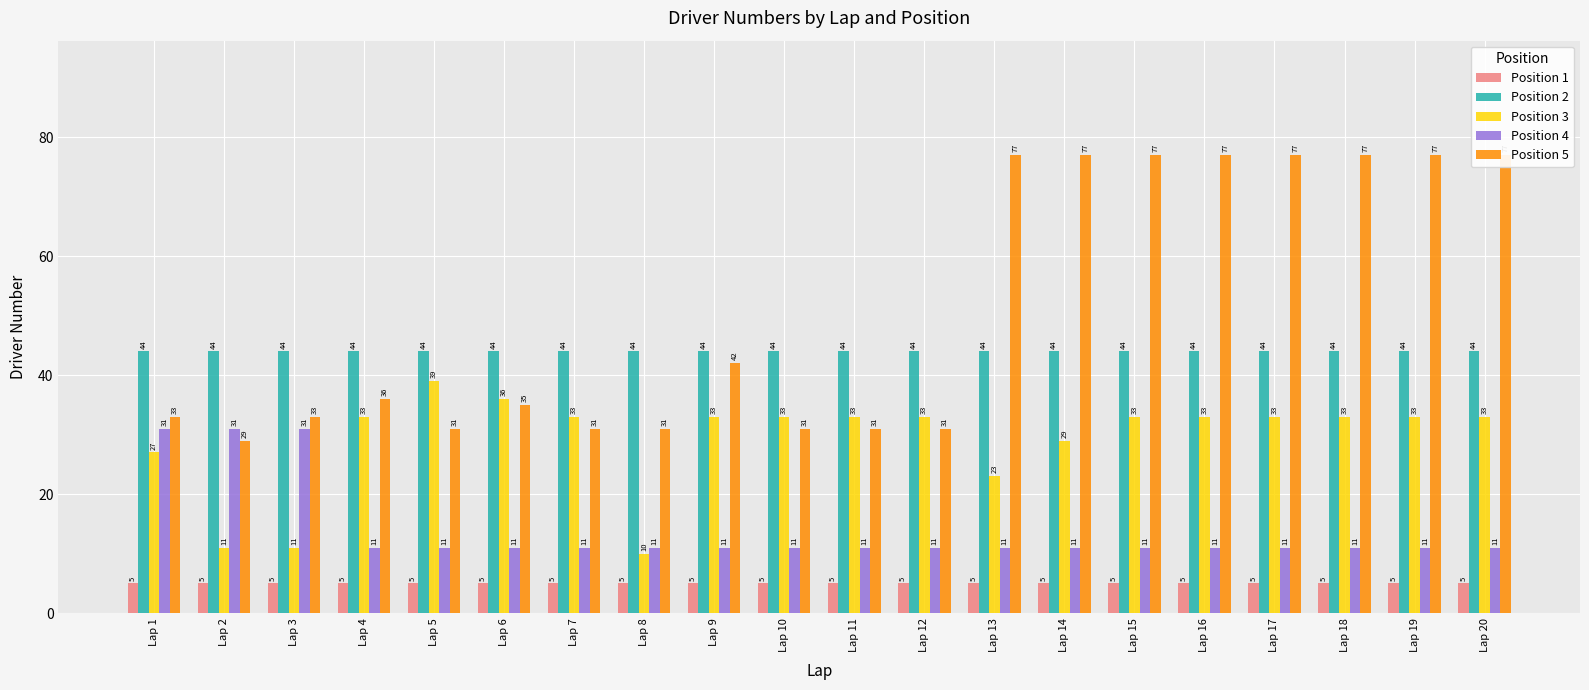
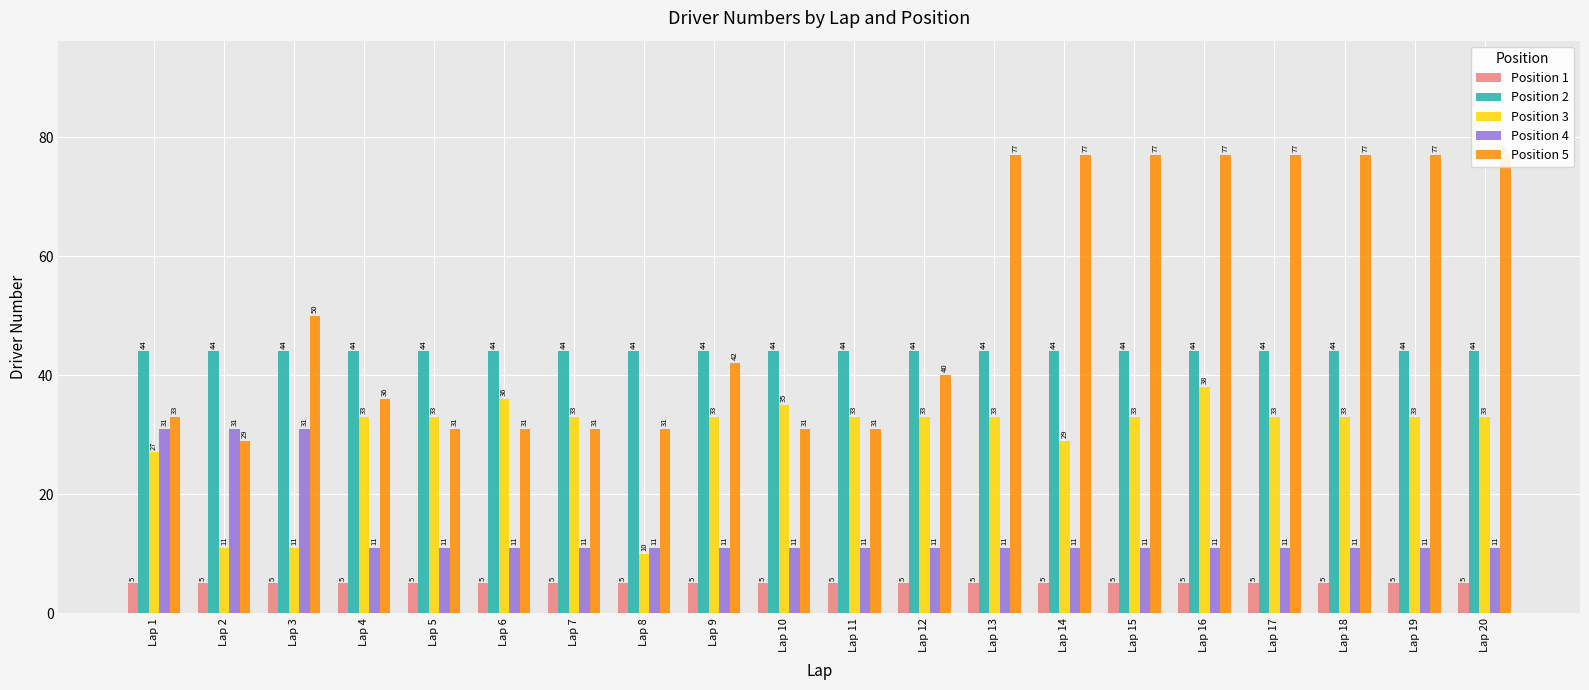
  {
    "Position 1": {
      "Lap 1": 5,
      "Lap 2": 5,
      "Lap 3": 5,
      "Lap 4": 5,
      "Lap 5": 5,
      "Lap 6": 5,
      "Lap 7": 5,
      "Lap 8": 5,
      "Lap 9": 5,
      "Lap 10": 5,
      "Lap 11": 5,
      "Lap 12": 5,
      "Lap 13": 5,
      "Lap 14": 5,
      "Lap 15": 5,
      "Lap 16": 5,
      "Lap 17": 5,
      "Lap 18": 5,
      "Lap 19": 5,
      "Lap 20": 5
    },
    "Position 2": {
      "Lap 1": 44,
      "Lap 2": 44,
      "Lap 3": 44,
      "Lap 4": 44,
      "Lap 5": 44,
      "Lap 6": 44,
      "Lap 7": 44,
      "Lap 8": 44,
      "Lap 9": 44,
      "Lap 10": 44,
      "Lap 11": 44,
      "Lap 12": 44,
      "Lap 13": 44,
      "Lap 14": 44,
      "Lap 15": 44,
      "Lap 16": 44,
      "Lap 17": 44,
      "Lap 18": 44,
      "Lap 19": 44,
      "Lap 20": 44
    },
    "Position 3": {
      "Lap 1": 27,
      "Lap 2": 11,
      "Lap 3": 11,
      "Lap 4": 33,
-     "Lap 5": 39,
+     "Lap 5": 33,
      "Lap 6": 36,
      "Lap 7": 33,
      "Lap 8": 10,
      "Lap 9": 33,
-     "Lap 10": 33,
+     "Lap 10": 35,
      "Lap 11": 33,
      "Lap 12": 33,
-     "Lap 13": 23,
+     "Lap 13": 33,
      "Lap 14": 29,
      "Lap 15": 33,
-     "Lap 16": 33,
+     "Lap 16": 38,
      "Lap 17": 33,
      "Lap 18": 33,
      "Lap 19": 33,
      "Lap 20": 33
    },
    "Position 4": {
      "Lap 1": 31,
      "Lap 2": 31,
      "Lap 3": 31,
      "Lap 4": 11,
      "Lap 5": 11,
      "Lap 6": 11,
      "Lap 7": 11,
      "Lap 8": 11,
      "Lap 9": 11,
      "Lap 10": 11,
      "Lap 11": 11,
      "Lap 12": 11,
      "Lap 13": 11,
      "Lap 14": 11,
      "Lap 15": 11,
      "Lap 16": 11,
      "Lap 17": 11,
      "Lap 18": 11,
      "Lap 19": 11,
      "Lap 20": 11
    },
    "Position 5": {
      "Lap 1": 33,
      "Lap 2": 29,
-     "Lap 3": 33,
+     "Lap 3": 50,
      "Lap 4": 36,
      "Lap 5": 31,
-     "Lap 6": 35,
+     "Lap 6": 31,
      "Lap 7": 31,
      "Lap 8": 31,
      "Lap 9": 42,
      "Lap 10": 31,
      "Lap 11": 31,
-     "Lap 12": 31,
+     "Lap 12": 40,
      "Lap 13": 77,
      "Lap 14": 77,
      "Lap 15": 77,
      "Lap 16": 77,
      "Lap 17": 77,
      "Lap 18": 77,
      "Lap 19": 77
    }
  }
